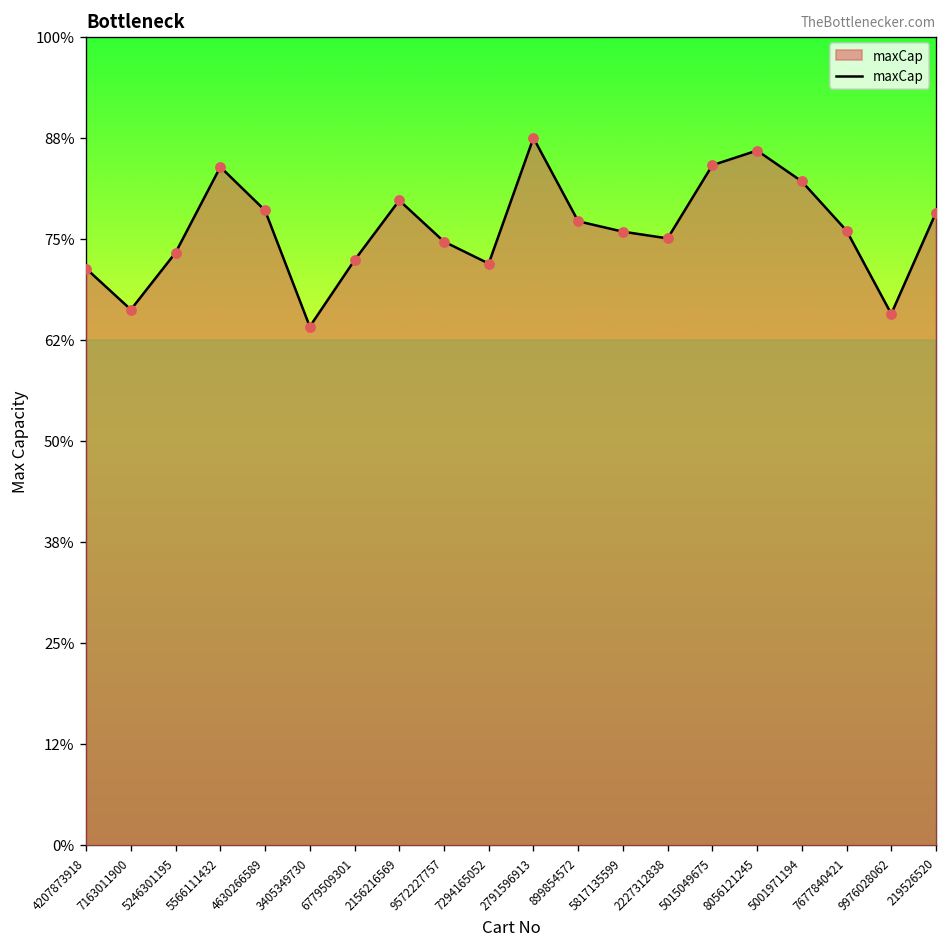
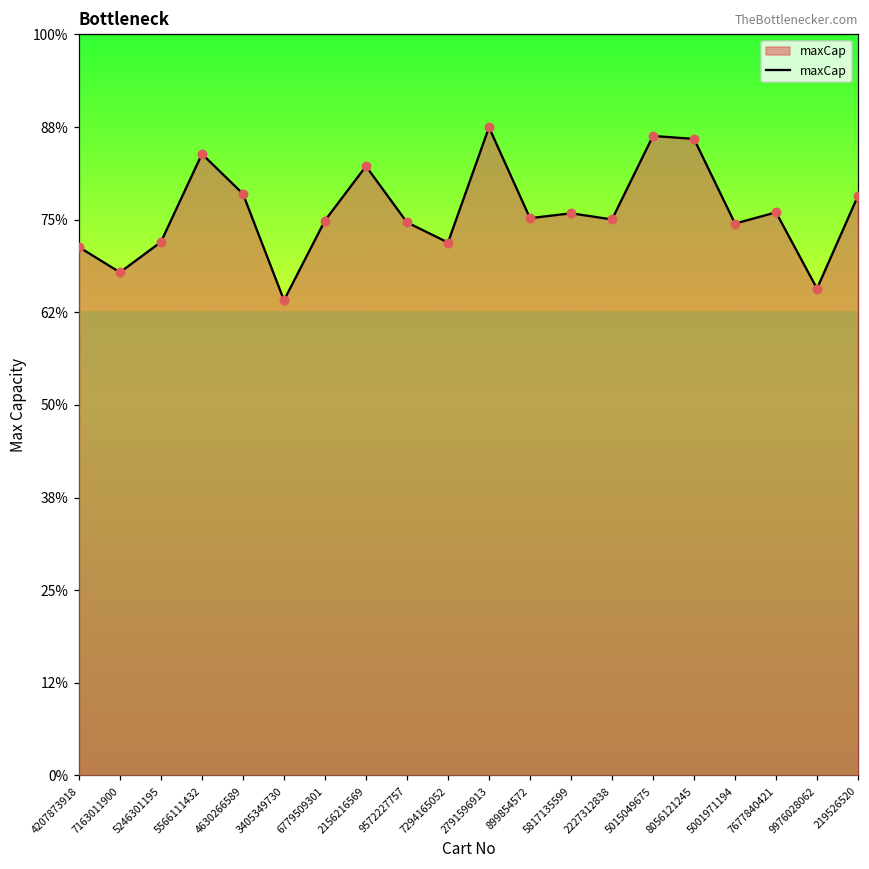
  {
    "4207873918": "71%",
-   "7163011900": "66%",
-   "5246301195": "73%",
+   "7163011900": "68%",
+   "5246301195": "72%",
    "5566111432": "84%",
    "4630266589": "78%",
    "3405349730": "64%",
-   "6779509301": "72%",
-   "2156216569": "80%",
+   "6779509301": "75%",
+   "2156216569": "82%",
    "9572227757": "75%",
    "7294165052": "72%",
    "2791596913": "87%",
-   "899854572": "77%",
+   "899854572": "75%",
    "5817135599": "76%",
    "2227312838": "75%",
-   "5015049675": "84%",
+   "5015049675": "86%",
    "8056121245": "86%",
-   "5001971194": "82%",
+   "5001971194": "74%",
    "7677840421": "76%",
    "9976028062": "66%",
    "219526520": "78%"
  }
